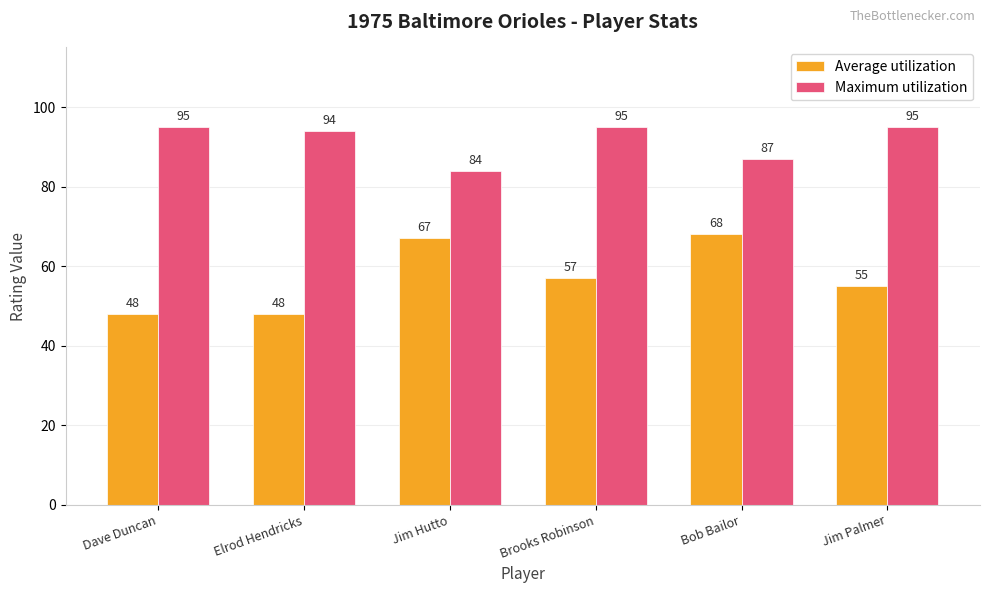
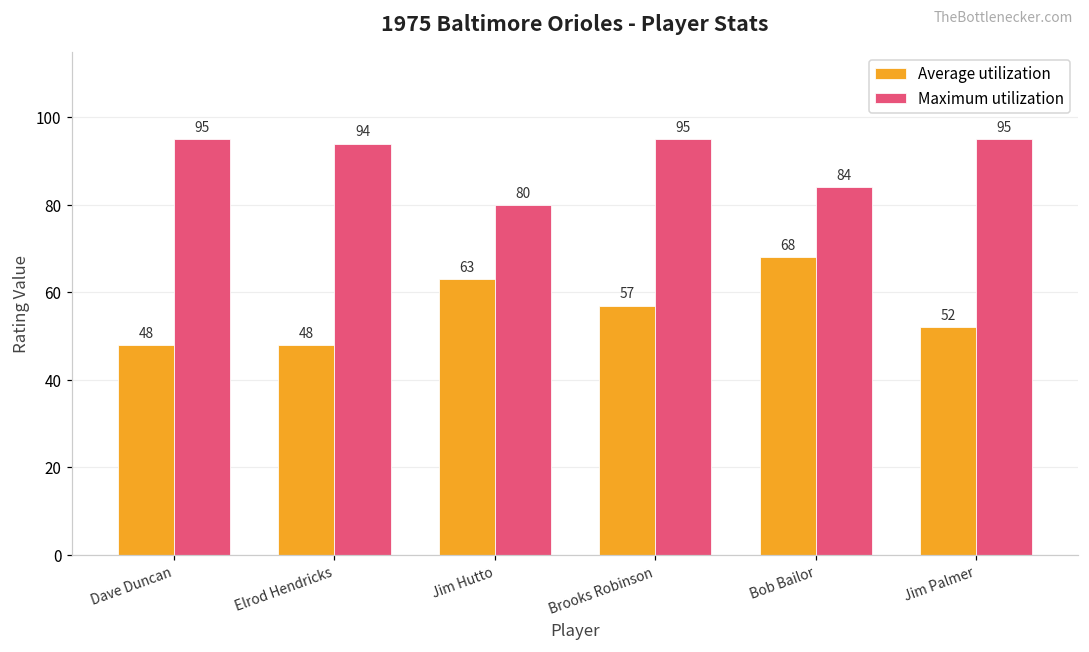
  {
    "Average utilization": {
      "Dave Duncan": 48,
      "Elrod Hendricks": 48,
-     "Jim Hutto": 67,
+     "Jim Hutto": 63,
      "Brooks Robinson": 57,
      "Bob Bailor": 68,
-     "Jim Palmer": 55
+     "Jim Palmer": 52
    },
    "Maximum utilization": {
      "Dave Duncan": 95,
      "Elrod Hendricks": 94,
-     "Jim Hutto": 84,
+     "Jim Hutto": 80,
      "Brooks Robinson": 95,
-     "Bob Bailor": 87,
+     "Bob Bailor": 84,
      "Jim Palmer": 95
    }
  }
